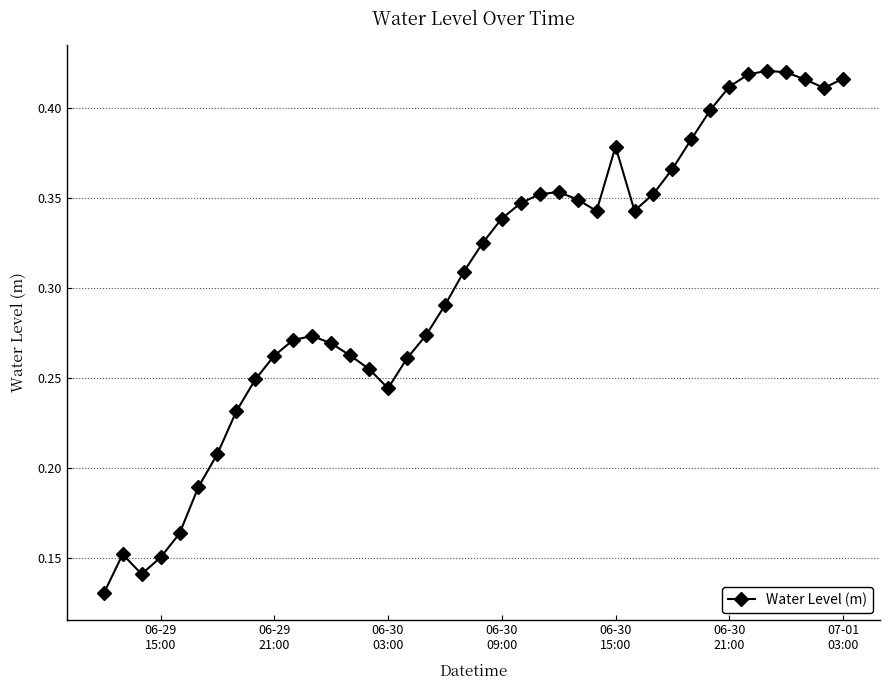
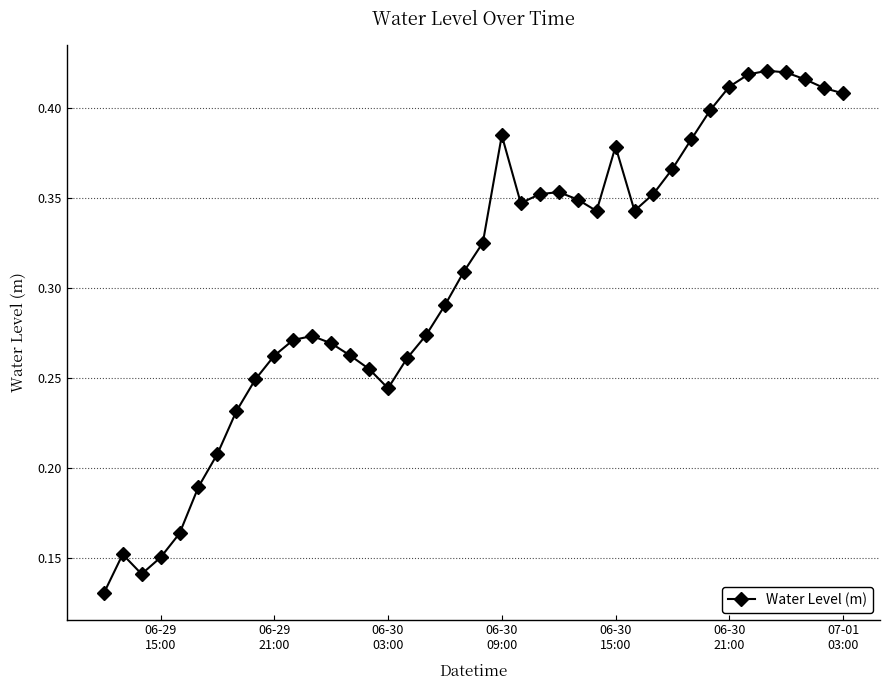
  {
    "06-29 15:00": 0.150,
    "06-29 21:00": 0.263,
    "06-30 03:00": 0.244,
-   "06-30 09:00": 0.339,
+   "06-30 09:00": 0.385,
    "06-30 15:00": 0.379,
    "06-30 21:00": 0.412,
-   "07-01 03:00": 0.417
+   "07-01 03:00": 0.408
  }
